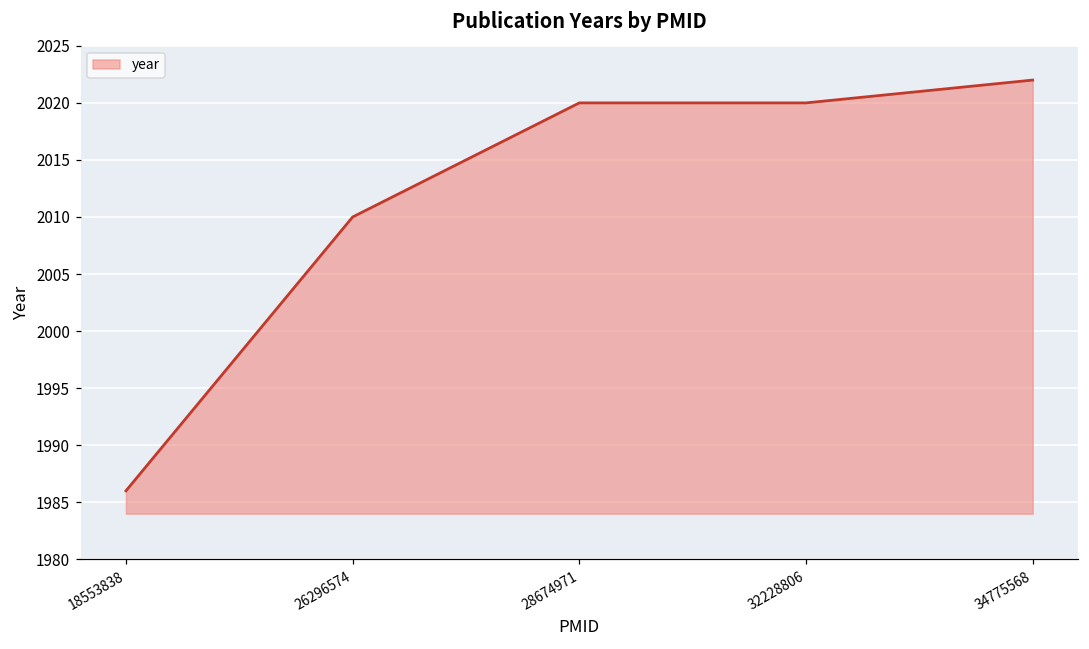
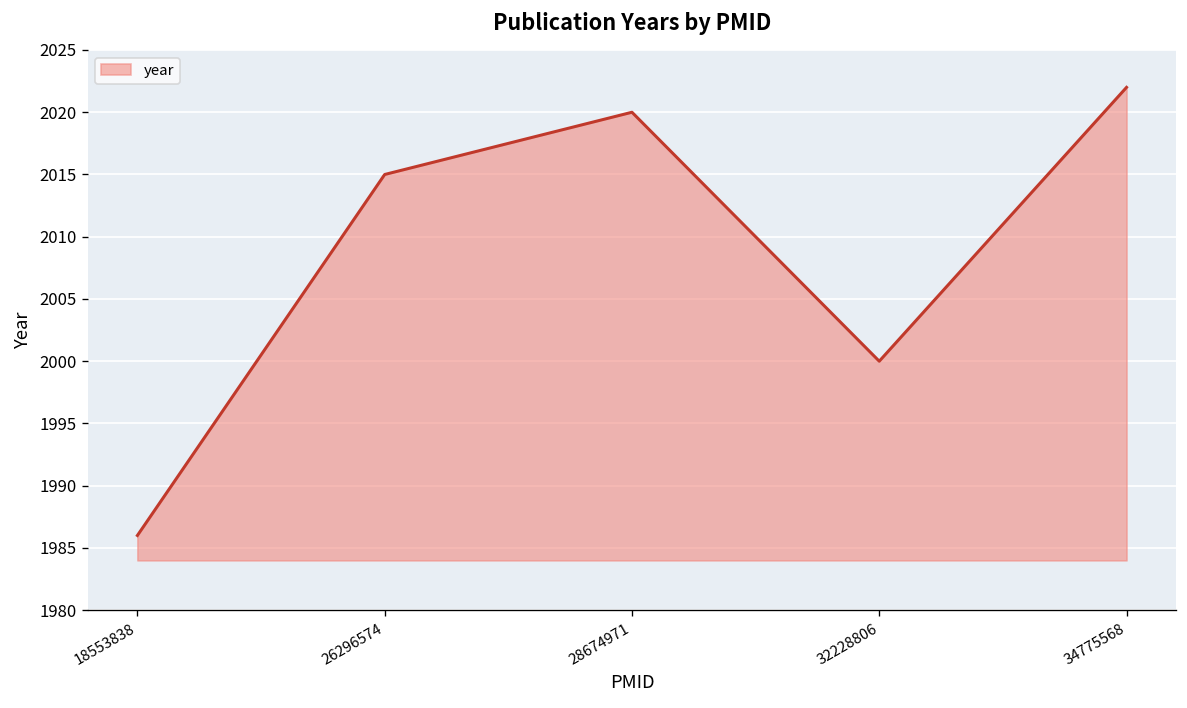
  {
    "18553838": 1986,
-   "26296574": 2010,
+   "26296574": 2015,
    "28674971": 2020,
-   "32228806": 2020,
+   "32228806": 2000,
    "34775568": 2022
  }
